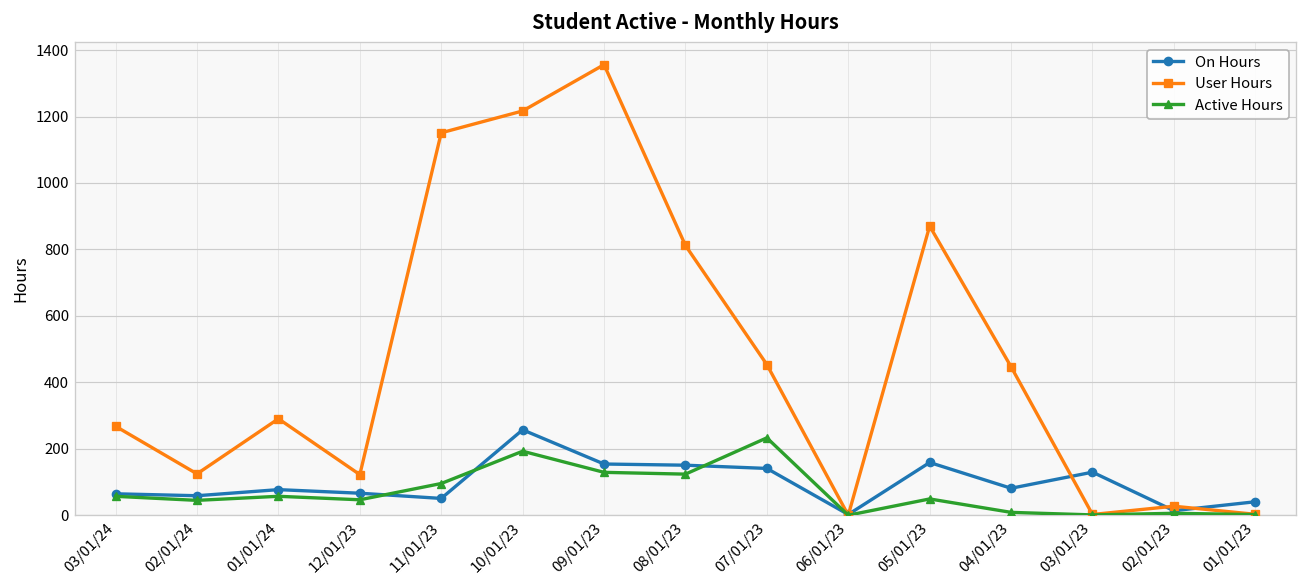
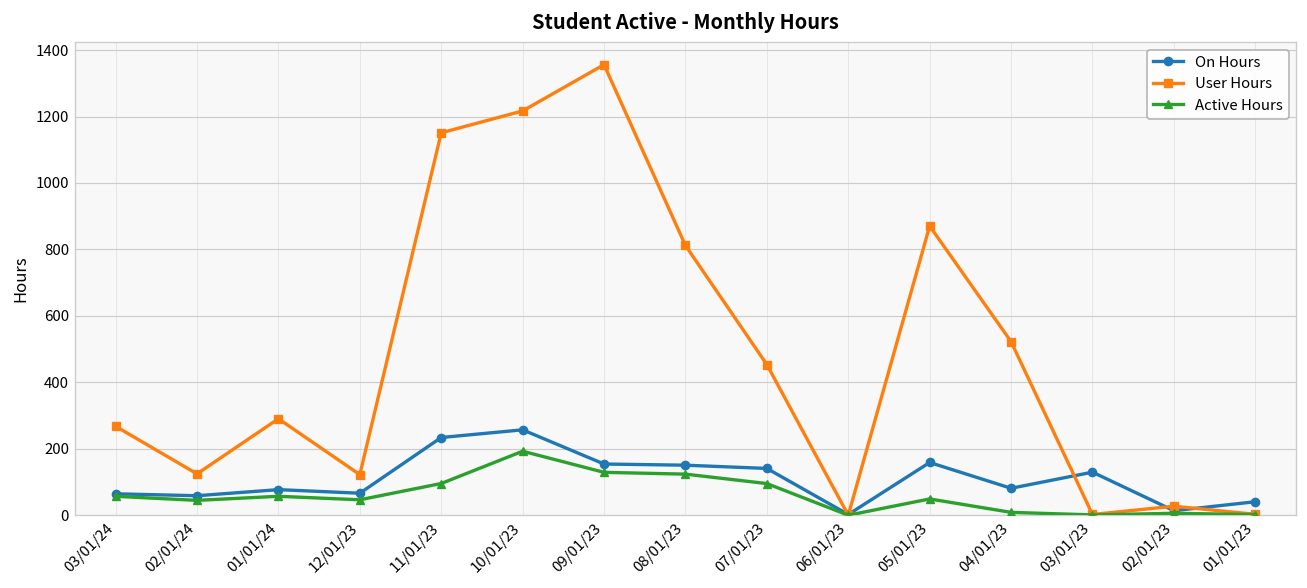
  {
    "On Hours": {
      "02/01/24": 60,
      "01/01/24": 80,
      "12/01/23": 70,
-     "11/01/23": 50,
+     "11/01/23": 230,
      "10/01/23": 260,
      "09/01/23": 150,
      "08/01/23": 150,
      "07/01/23": 140,
      "05/01/23": 160,
      "04/01/23": 80,
      "03/01/23": 130,
      "01/01/23": 40
    },
    "User Hours": {
      "03/01/24": 270,
      "02/01/24": 120,
      "01/01/24": 290,
      "12/01/23": 120,
      "11/01/23": 1150,
      "10/01/23": 1220,
      "09/01/23": 1360,
      "08/01/23": 810,
      "07/01/23": 450,
      "05/01/23": 870,
-     "04/01/23": 450,
+     "04/01/23": 520,
      "02/01/23": 30
    },
    "Active Hours": {
      "02/01/24": 40,
      "01/01/24": 60,
      "12/01/23": 50,
      "11/01/23": 100,
      "10/01/23": 190,
      "09/01/23": 130,
      "08/01/23": 120,
-     "07/01/23": 230,
+     "07/01/23": 100,
      "05/01/23": 50,
      "04/01/23": 10
    }
  }
